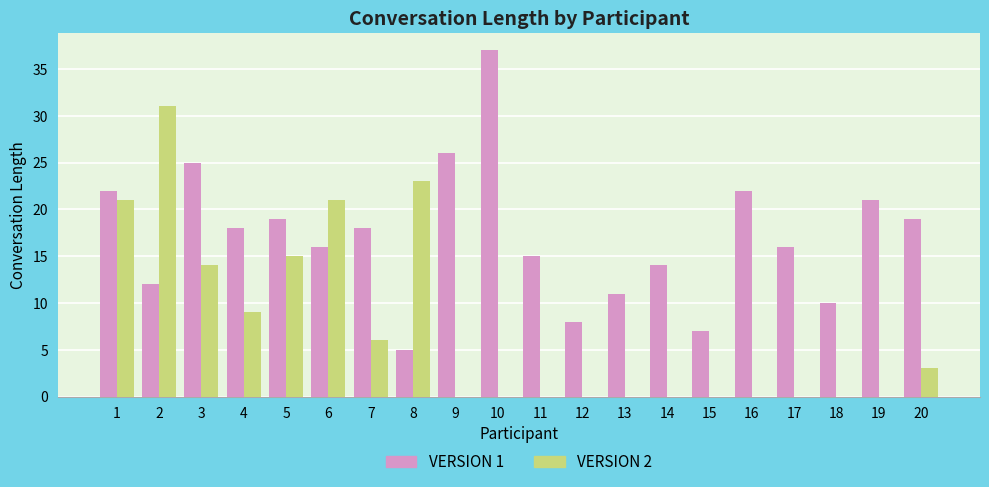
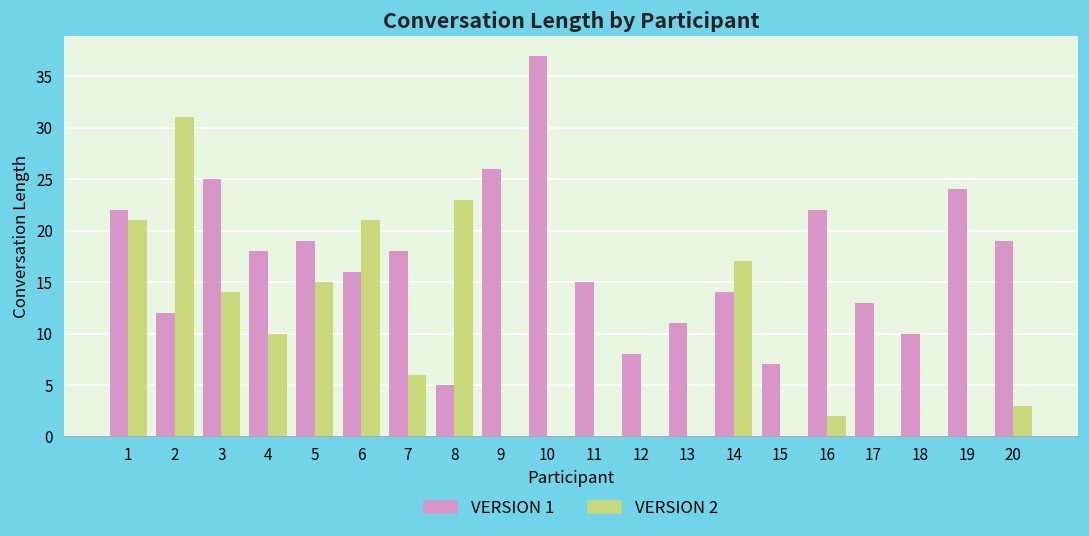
  {
    "VERSION 1": {
      "1": 22,
      "2": 12,
      "3": 25,
      "4": 18,
      "5": 19,
      "6": 16,
      "7": 18,
      "8": 5,
      "9": 26,
      "10": 37,
      "11": 15,
      "12": 8,
      "13": 11,
      "14": 14,
      "15": 7,
      "16": 22,
-     "17": 16,
+     "17": 13,
      "18": 10,
-     "19": 21,
+     "19": 24,
      "20": 19
    },
    "VERSION 2": {
      "1": 21,
      "2": 31,
      "3": 14,
-     "4": 9,
+     "4": 10,
      "5": 15,
      "6": 21,
      "7": 6,
      "8": 23,
      "9": 0,
      "10": 0,
      "11": 0,
      "12": 0,
      "13": 0,
-     "14": 0,
+     "14": 17,
      "15": 0,
-     "16": 0,
+     "16": 2,
      "17": 0,
      "18": 0,
      "19": 0,
      "20": 3
    }
  }
